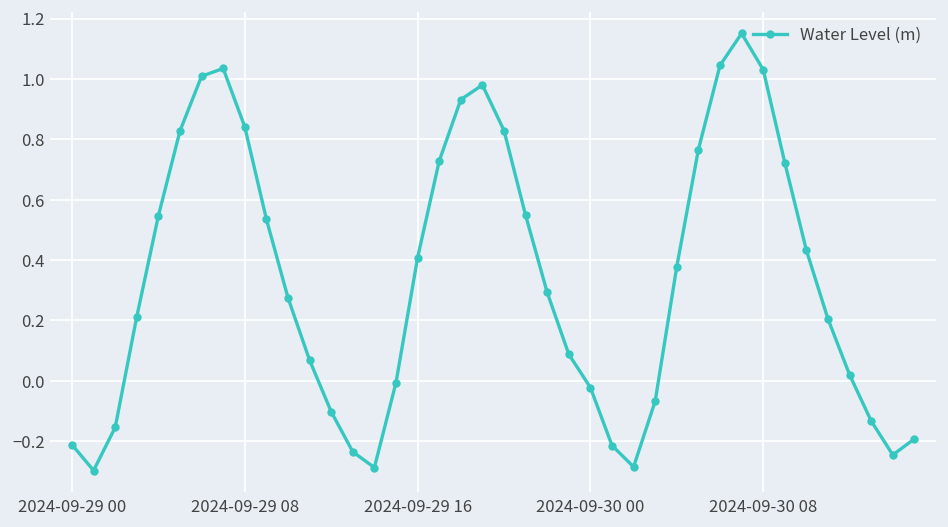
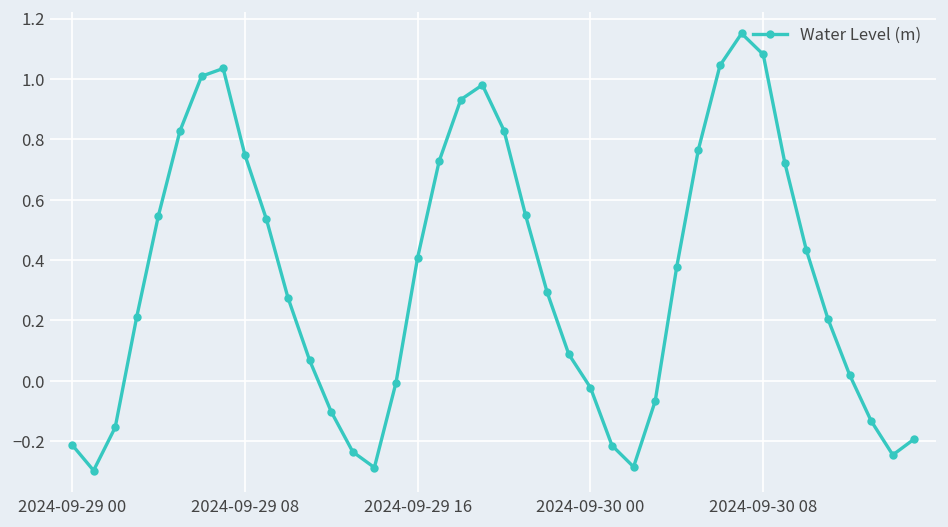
  {
    "2024-09-29 00": -0.21,
-   "2024-09-29 08": 0.84,
+   "2024-09-29 08": 0.75,
    "2024-09-29 16": 0.41,
    "2024-09-30 00": -0.02,
-   "2024-09-30 08": 1.03
+   "2024-09-30 08": 1.08
  }
